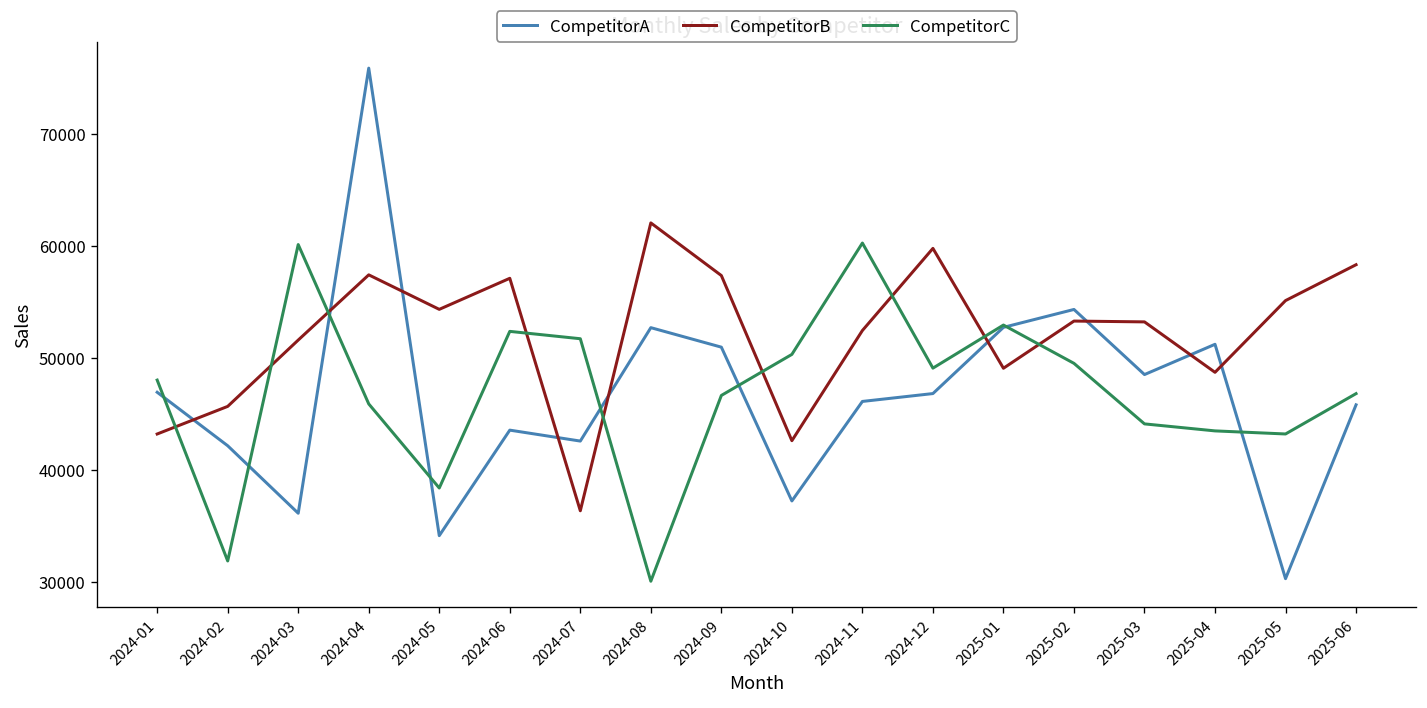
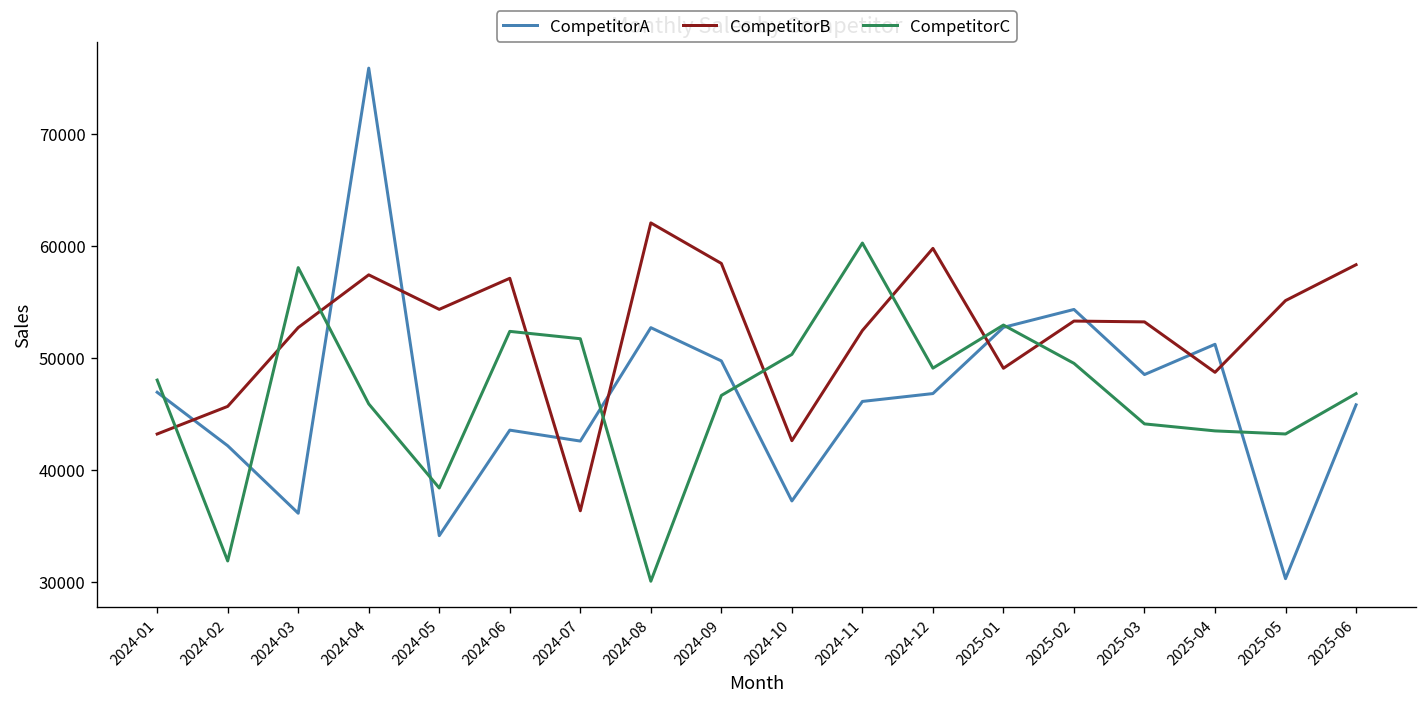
  {
    "CompetitorA": {
      "2024-01": 47000,
      "2024-02": 42000,
      "2024-03": 36000,
      "2024-04": 76000,
      "2024-05": 34000,
      "2024-06": 44000,
      "2024-07": 43000,
      "2024-08": 53000,
-     "2024-09": 51000,
+     "2024-09": 50000,
      "2024-10": 37000,
      "2024-11": 46000,
      "2024-12": 47000,
      "2025-02": 54000,
      "2025-03": 49000,
      "2025-04": 51000,
      "2025-05": 30000,
      "2025-06": 46000
    },
    "CompetitorB": {
      "2024-01": 43000,
      "2024-02": 46000,
-     "2024-03": 52000,
+     "2024-03": 53000,
      "2024-04": 57000,
      "2024-05": 54000,
      "2024-06": 57000,
      "2024-07": 36000,
      "2024-08": 62000,
-     "2024-09": 57000,
+     "2024-09": 58000,
      "2024-10": 43000,
      "2024-11": 52000,
      "2024-12": 60000,
      "2025-01": 49000,
      "2025-02": 53000,
      "2025-03": 53000,
      "2025-04": 49000,
      "2025-05": 55000,
      "2025-06": 58000
    },
    "CompetitorC": {
      "2024-01": 48000,
      "2024-02": 32000,
-     "2024-03": 60000,
+     "2024-03": 58000,
      "2024-04": 46000,
      "2024-05": 38000,
      "2024-06": 52000,
      "2024-07": 52000,
      "2024-08": 30000,
      "2024-09": 47000,
      "2024-10": 50000,
      "2024-11": 60000,
      "2024-12": 49000,
      "2025-02": 50000,
      "2025-03": 44000,
      "2025-04": 43000,
      "2025-05": 43000,
      "2025-06": 47000
    }
  }
